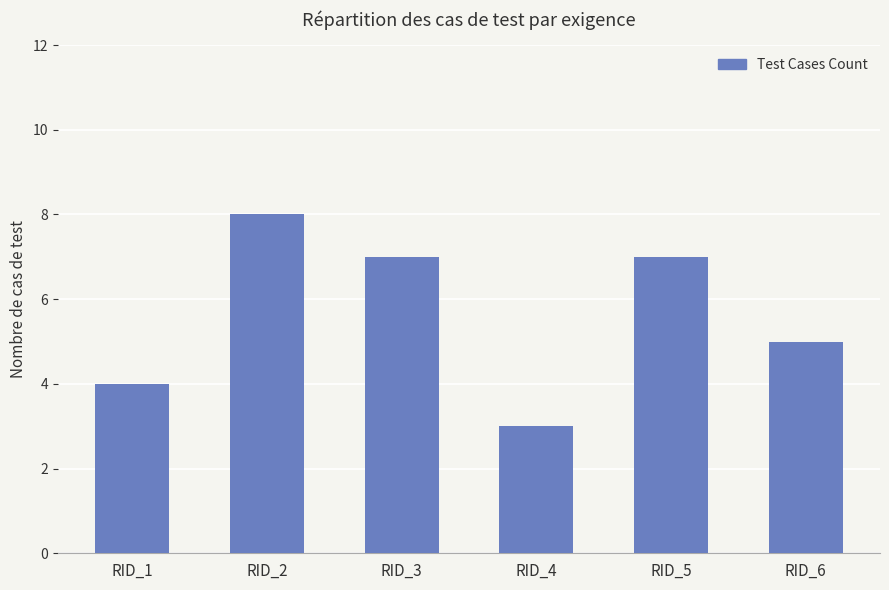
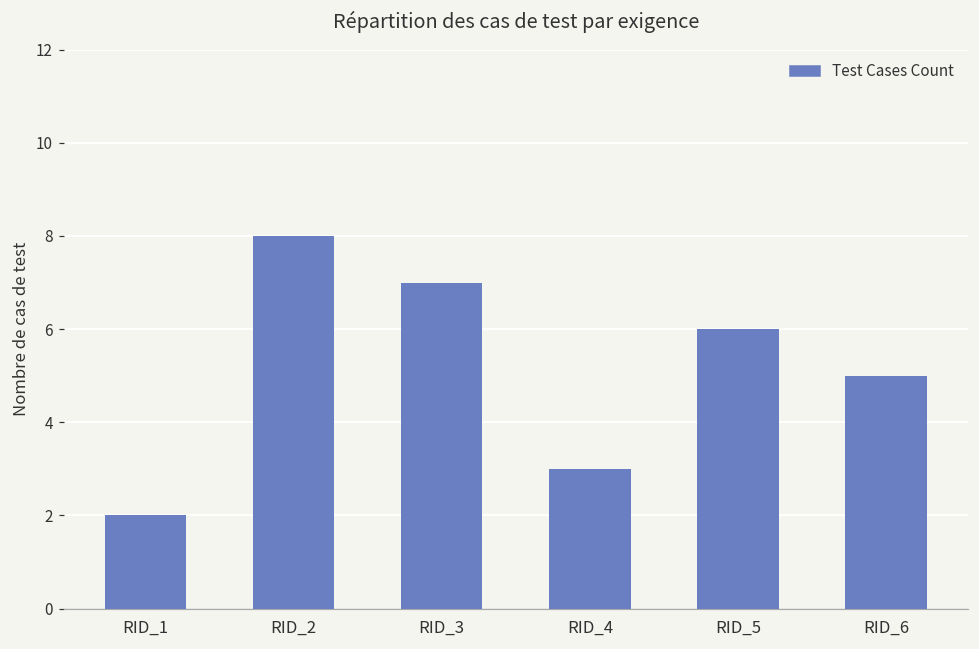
  {
-   "RID_1": 4,
+   "RID_1": 2,
    "RID_2": 8,
    "RID_3": 7,
    "RID_4": 3,
-   "RID_5": 7,
+   "RID_5": 6,
    "RID_6": 5
  }
